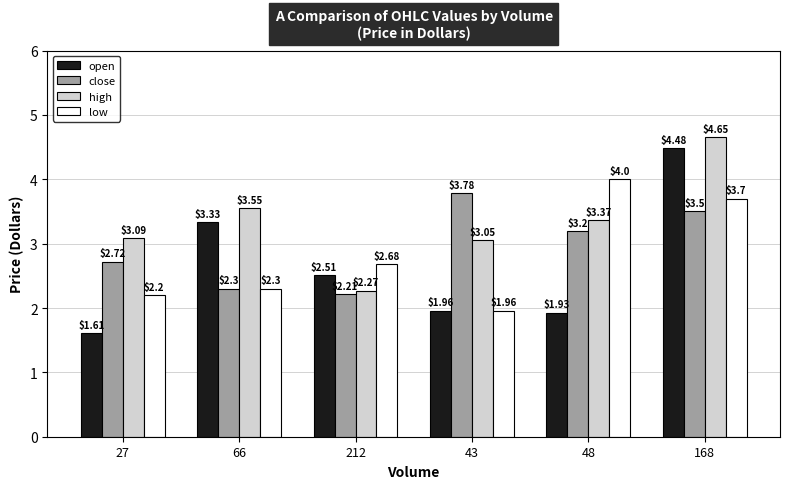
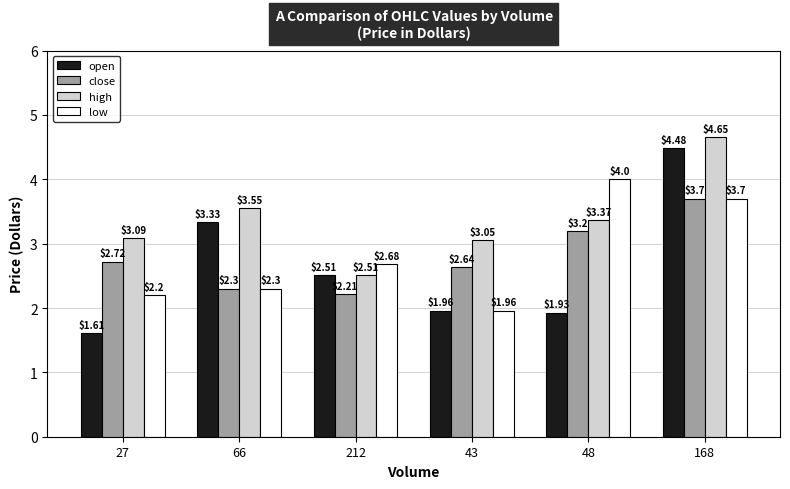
  {
    "open": {
      "27": "$1.61",
      "66": "$3.33",
      "212": "$2.51",
      "43": "$1.96",
      "48": "$1.93",
      "168": "$4.48"
    },
    "close": {
      "27": "$2.72",
      "66": "$2.3",
      "212": "$2.21",
-     "43": "$3.78",
+     "43": "$2.64",
      "48": "$3.2",
-     "168": "$3.5"
+     "168": "$3.7"
    },
    "high": {
      "27": "$3.09",
      "66": "$3.55",
-     "212": "$2.27",
+     "212": "$2.51",
      "43": "$3.05",
      "48": "$3.37",
      "168": "$4.65"
    },
    "low": {
      "27": "$2.2",
      "66": "$2.3",
      "212": "$2.68",
      "43": "$1.96",
      "48": "$4.0",
      "168": "$3.7"
    }
  }
